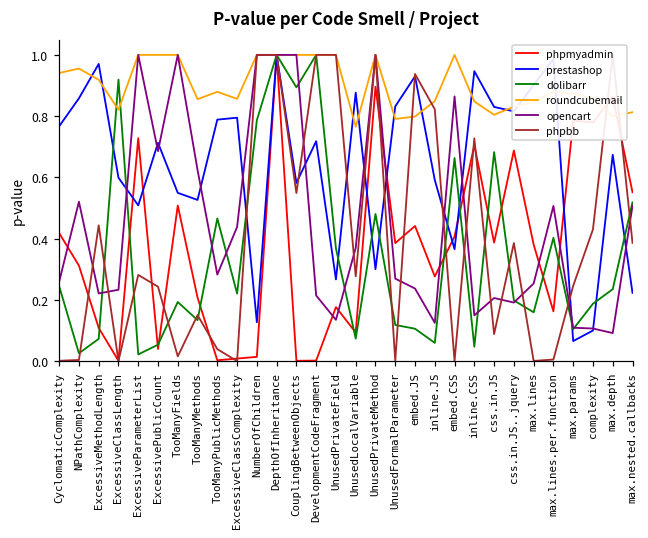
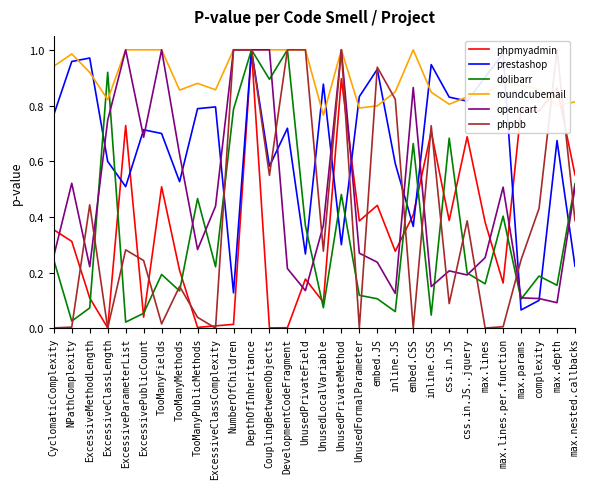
  {
    "phpmyadmin": {
-     "CyclomaticComplexity": 0.42,
+     "CyclomaticComplexity": 0.35,
      "NPathComplexity": 0.31,
      "ExcessiveMethodLength": 0.11,
      "ExcessiveParameterList": 0.73,
      "ExcessivePublicCount": 0.04,
      "TooManyFields": 0.51,
      "TooManyMethods": 0.21,
      "TooManyPublicMethods": 0.00,
      "NumberOfChildren": 0.01,
      "CouplingBetweenObjects": 0.00,
      "DevelopmentCodeFragment": 0.00,
      "UnusedPrivateField": 0.18,
      "UnusedLocalVariable": 0.09,
      "UnusedPrivateMethod": 0.90,
      "UnusedFormalParameter": 0.39,
      "embed.JS": 0.44,
      "inline.JS": 0.28,
      "embed.CSS": 0.41,
      "inline.CSS": 0.71,
      "css.in.JS": 0.39,
      "css.in.JS..jquery": 0.69,
      "max.lines": 0.38,
      "max.lines.per.function": 0.16,
      "max.nested.callbacks": 0.55
    },
    "prestashop": {
      "CyclomaticComplexity": 0.77,
-     "NPathComplexity": 0.86,
+     "NPathComplexity": 0.96,
      "ExcessiveMethodLength": 0.97,
      "ExcessiveClassLength": 0.60,
      "ExcessiveParameterList": 0.51,
      "ExcessivePublicCount": 0.71,
-     "TooManyFields": 0.55,
+     "TooManyFields": 0.70,
      "TooManyMethods": 0.53,
      "TooManyPublicMethods": 0.79,
      "ExcessiveClassComplexity": 0.79,
      "NumberOfChildren": 0.13,
      "CouplingBetweenObjects": 0.58,
      "DevelopmentCodeFragment": 0.72,
      "UnusedPrivateField": 0.27,
      "UnusedLocalVariable": 0.88,
      "UnusedPrivateMethod": 0.30,
      "UnusedFormalParameter": 0.83,
      "inline.JS": 0.59,
      "embed.CSS": 0.37,
      "inline.CSS": 0.95,
      "css.in.JS": 0.83,
      "max.params": 0.07,
      "max.depth": 0.67,
      "max.nested.callbacks": 0.22
    },
    "dolibarr": {
      "CyclomaticComplexity": 0.25,
      "NPathComplexity": 0.03,
      "ExcessiveMethodLength": 0.07,
      "ExcessiveClassLength": 0.92,
      "ExcessiveParameterList": 0.02,
      "ExcessivePublicCount": 0.05,
      "TooManyFields": 0.19,
      "TooManyMethods": 0.13,
      "TooManyPublicMethods": 0.47,
      "ExcessiveClassComplexity": 0.22,
      "NumberOfChildren": 0.79,
      "CouplingBetweenObjects": 0.89,
      "UnusedPrivateField": 0.37,
      "UnusedLocalVariable": 0.07,
      "UnusedPrivateMethod": 0.48,
      "UnusedFormalParameter": 0.12,
      "embed.JS": 0.11,
      "inline.JS": 0.06,
      "embed.CSS": 0.66,
      "inline.CSS": 0.05,
      "css.in.JS": 0.68,
      "max.lines": 0.16,
      "max.lines.per.function": 0.40,
      "complexity": 0.19,
-     "max.depth": 0.24,
+     "max.depth": 0.15,
      "max.nested.callbacks": 0.52
    },
    "roundcubemail": {
      "CyclomaticComplexity": 0.94,
-     "NPathComplexity": 0.96,
+     "NPathComplexity": 0.99,
      "ExcessiveMethodLength": 0.92,
      "ExcessiveClassLength": 0.82,
      "ExcessivePublicCount": 1.00,
      "TooManyMethods": 0.86,
      "TooManyPublicMethods": 0.88,
      "ExcessiveClassComplexity": 0.86,
      "UnusedLocalVariable": 0.77,
      "UnusedFormalParameter": 0.79,
      "embed.JS": 0.80,
      "inline.JS": 0.85,
      "embed.CSS": 1.00,
      "inline.CSS": 0.85,
      "css.in.JS": 0.80,
      "max.nested.callbacks": 0.81
    },
    "opencart": {
      "CyclomaticComplexity": 0.26,
      "NPathComplexity": 0.52,
      "ExcessiveMethodLength": 0.22,
-     "ExcessiveClassLength": 0.23,
+     "ExcessiveClassLength": 0.75,
      "ExcessivePublicCount": 0.69,
      "TooManyMethods": 0.62,
      "TooManyPublicMethods": 0.28,
      "ExcessiveClassComplexity": 0.44,
      "DevelopmentCodeFragment": 0.21,
      "UnusedPrivateField": 0.14,
      "UnusedLocalVariable": 0.37,
      "UnusedFormalParameter": 0.27,
      "embed.JS": 0.24,
      "inline.JS": 0.13,
      "embed.CSS": 0.86,
      "inline.CSS": 0.15,
      "css.in.JS": 0.21,
      "max.lines": 0.25,
      "max.lines.per.function": 0.51,
      "max.depth": 0.09,
      "max.nested.callbacks": 0.51
    },
    "phpbb": {
      "CyclomaticComplexity": 0.00,
      "NPathComplexity": 0.00,
      "ExcessiveMethodLength": 0.44,
      "ExcessiveParameterList": 0.28,
      "ExcessivePublicCount": 0.24,
      "TooManyFields": 0.02,
      "TooManyMethods": 0.15,
      "TooManyPublicMethods": 0.04,
      "CouplingBetweenObjects": 0.55,
      "UnusedLocalVariable": 0.28,
      "UnusedFormalParameter": 0.00,
      "inline.JS": 0.82,
      "embed.CSS": 0.00,
      "inline.CSS": 0.73,
      "css.in.JS": 0.09,
      "css.in.JS..jquery": 0.39,
      "max.lines": 0.00,
      "max.lines.per.function": 0.01,
      "max.params": 0.25,
      "complexity": 0.43,
      "max.nested.callbacks": 0.39
    }
  }
